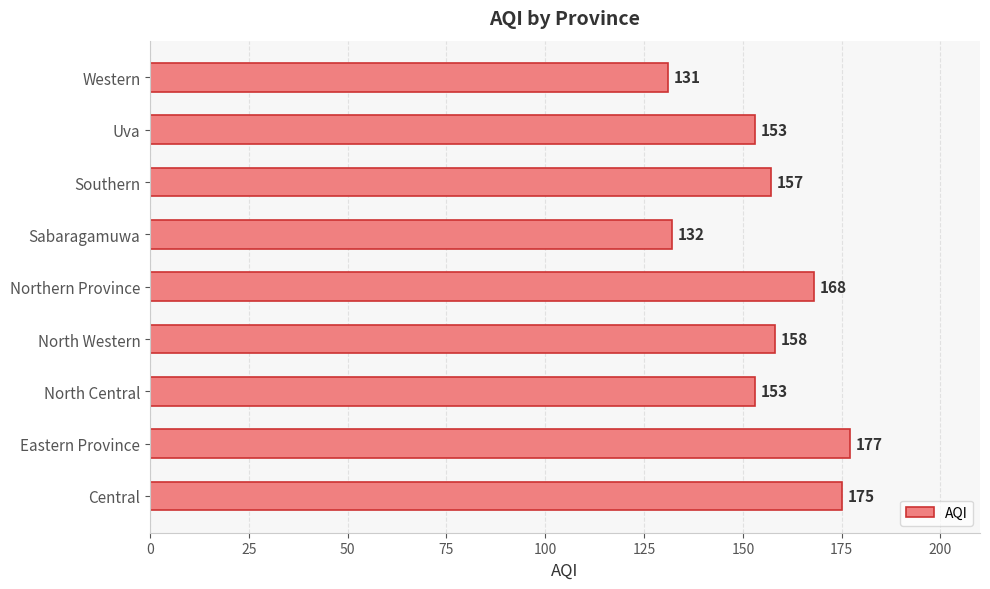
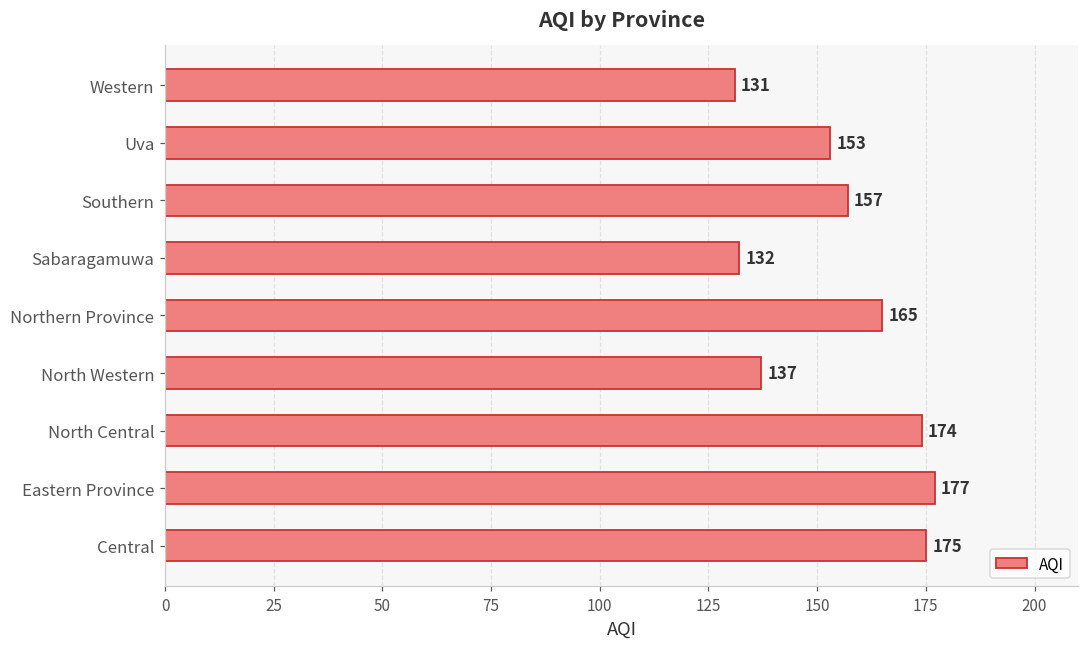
  {
    "Western": 131,
    "Uva": 153,
    "Southern": 157,
    "Sabaragamuwa": 132,
-   "Northern Province": 168,
-   "North Western": 158,
-   "North Central": 153,
+   "Northern Province": 165,
+   "North Western": 137,
+   "North Central": 174,
    "Eastern Province": 177,
    "Central": 175
  }
